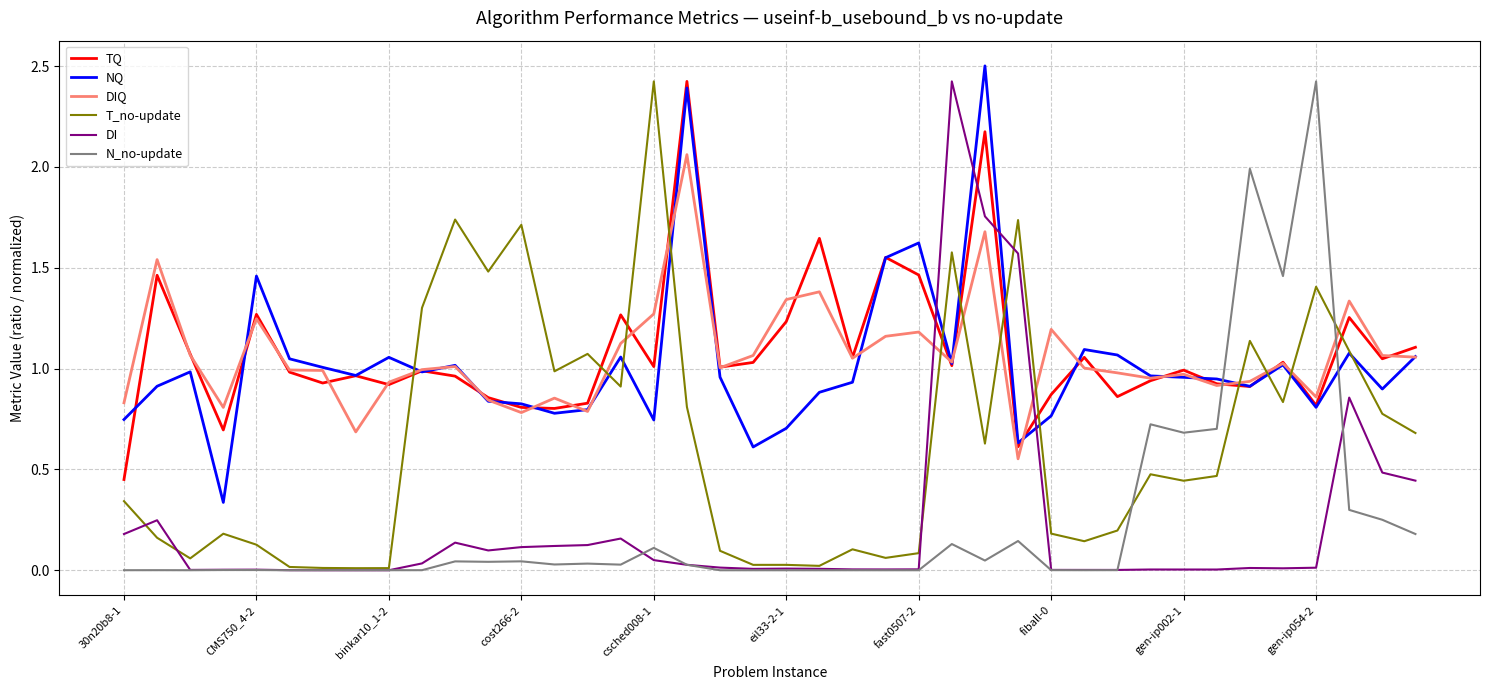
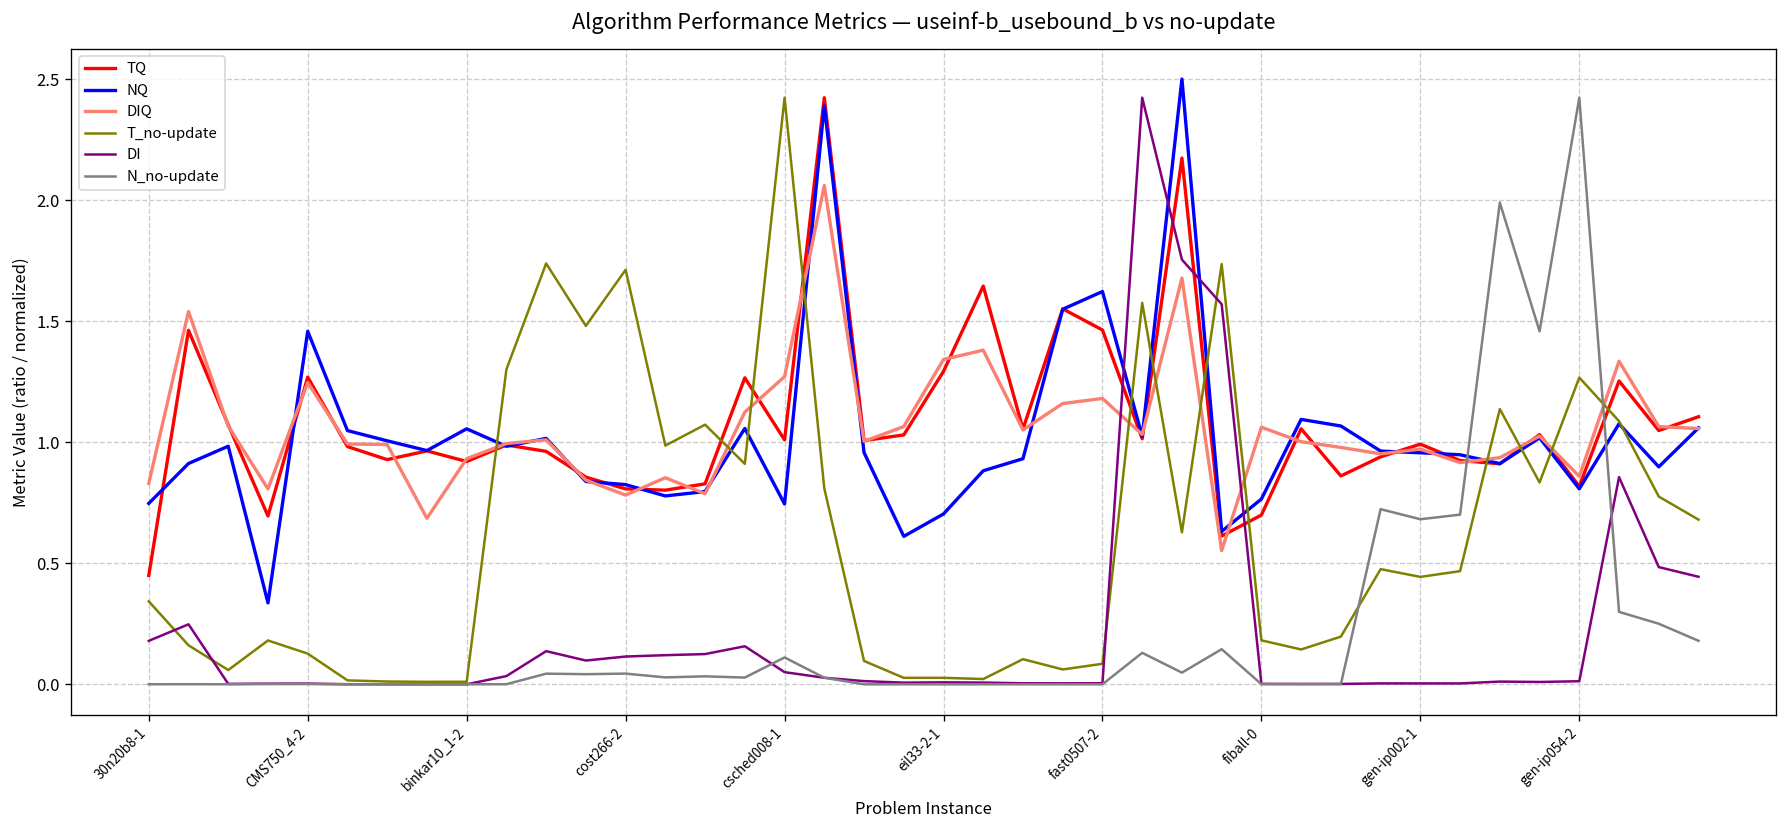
  {
    "TQ": {
      "30n20b8-1": 0.45,
      "CMS750_4-2": 1.27,
      "cost266-2": 0.81,
      "csched008-1": 1.01,
-     "eil33-2-1": 1.23,
+     "eil33-2-1": 1.29,
      "fast0507-2": 1.46,
-     "fiball-0": 0.87,
+     "fiball-0": 0.70,
      "gen-ip002-1": 0.99
    },
    "NQ": {
      "30n20b8-1": 0.75,
      "CMS750_4-2": 1.46,
      "binkar10_1-2": 1.06,
      "cost266-2": 0.83,
      "csched008-1": 0.75,
      "eil33-2-1": 0.70,
      "fast0507-2": 1.62,
      "fiball-0": 0.77,
      "gen-ip002-1": 0.96
    },
    "DIQ": {
      "30n20b8-1": 0.83,
      "CMS750_4-2": 1.25,
      "cost266-2": 0.78,
      "csched008-1": 1.27,
      "eil33-2-1": 1.34,
      "fast0507-2": 1.18,
-     "fiball-0": 1.19,
+     "fiball-0": 1.06,
      "gen-ip002-1": 0.97,
      "gen-ip054-2": 0.86
    },
    "T_no-update": {
      "30n20b8-1": 0.34,
      "CMS750_4-2": 0.13,
      "cost266-2": 1.71,
      "csched008-1": 2.42,
      "eil33-2-1": 0.03,
      "fast0507-2": 0.08,
      "fiball-0": 0.18,
      "gen-ip002-1": 0.44,
-     "gen-ip054-2": 1.41
+     "gen-ip054-2": 1.27
    },
    "DI": {
      "30n20b8-1": 0.18,
      "cost266-2": 0.11,
      "csched008-1": 0.05,
      "gen-ip002-1": 0.00,
      "gen-ip054-2": 0.01
    },
    "N_no-update": {
      "30n20b8-1": 0.00,
      "cost266-2": 0.04,
      "csched008-1": 0.11,
      "gen-ip002-1": 0.68,
      "gen-ip054-2": 2.42
    }
  }
